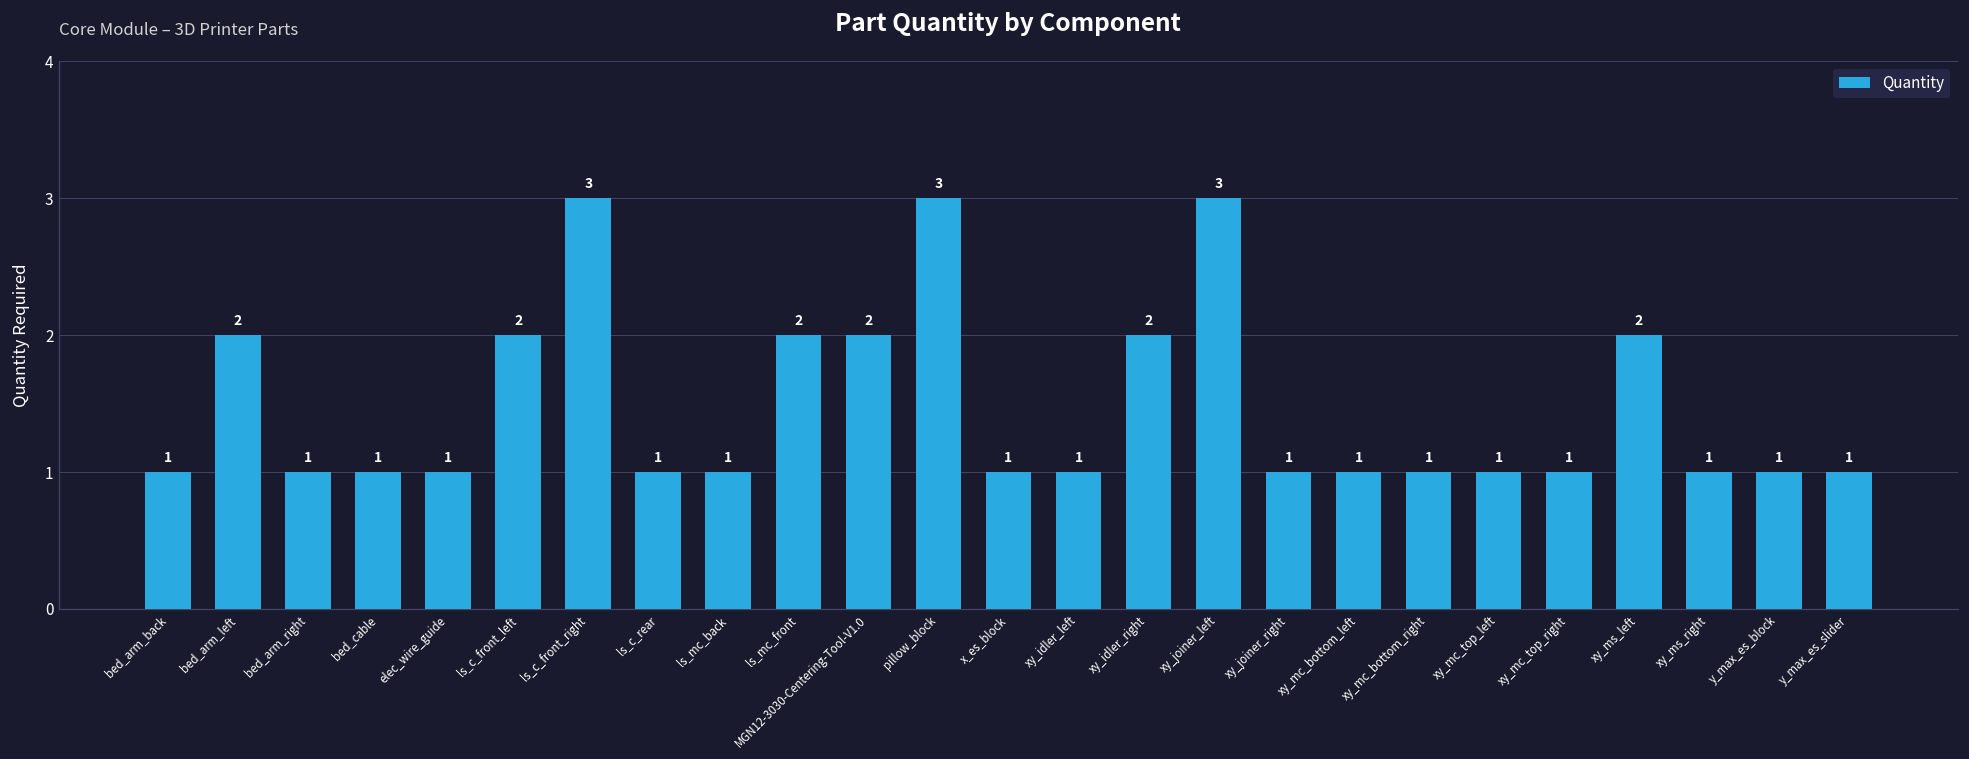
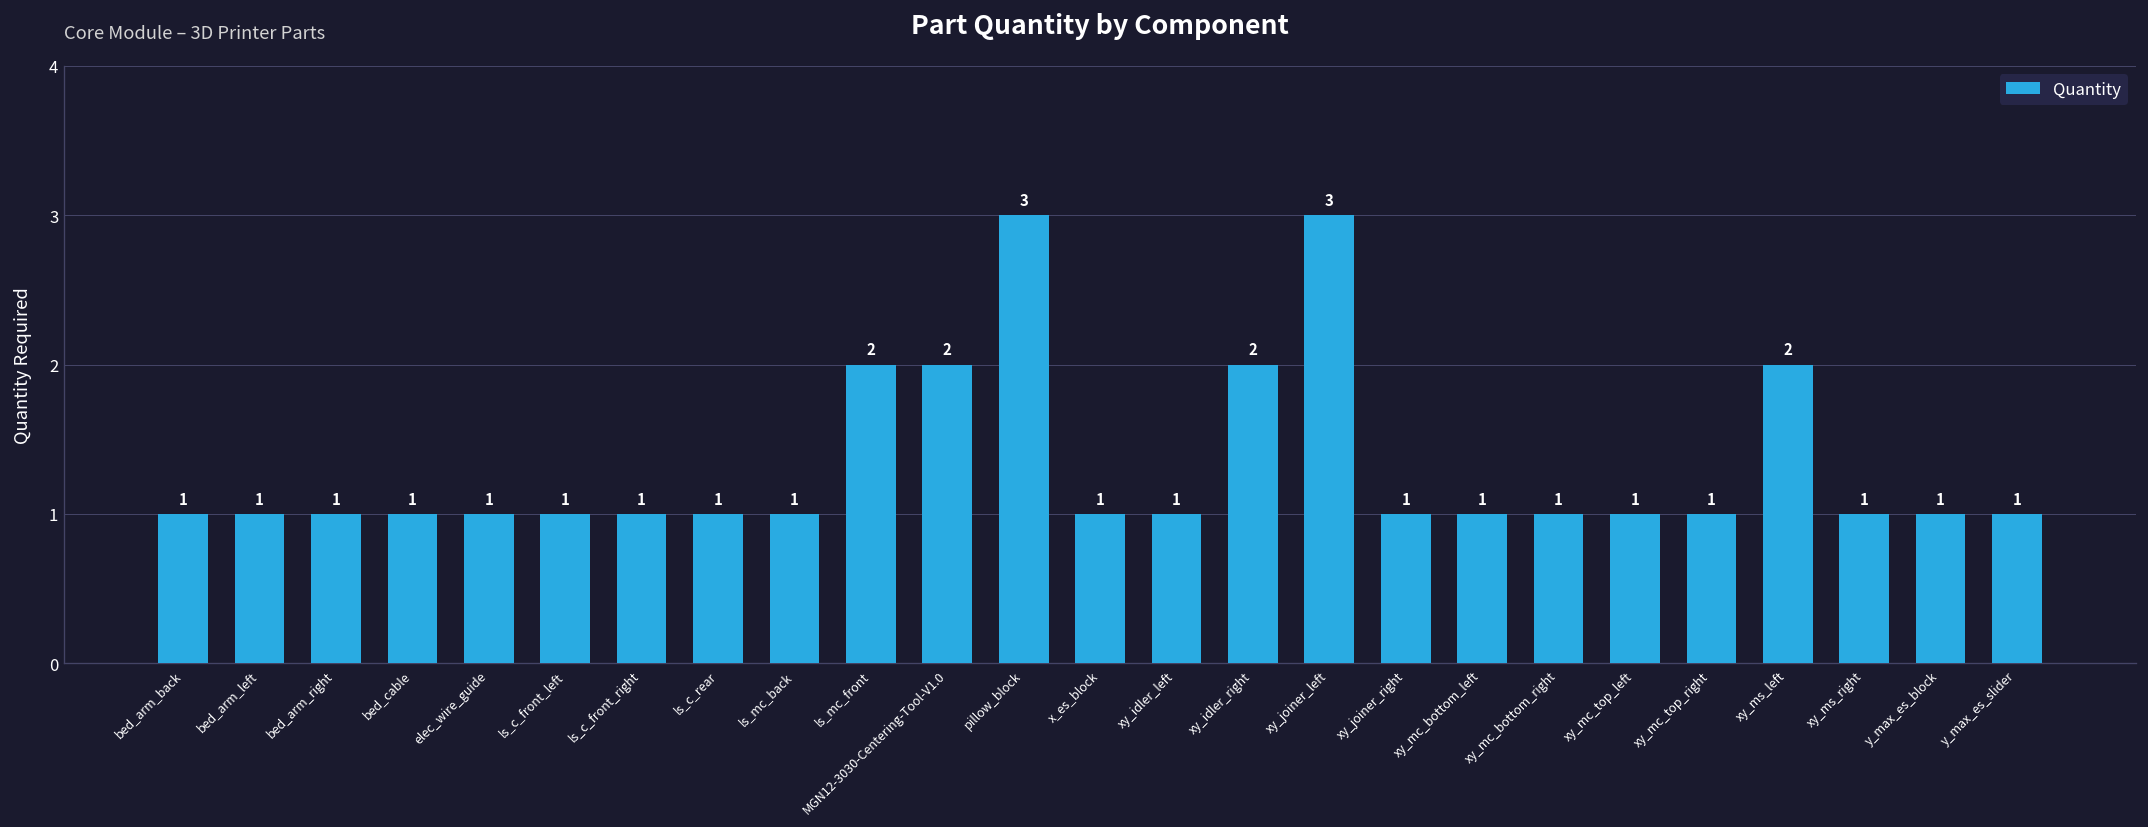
  {
    "bed_arm_back": 1,
-   "bed_arm_left": 2,
+   "bed_arm_left": 1,
    "bed_arm_right": 1,
    "bed_cable": 1,
    "elec_wire_guide": 1,
-   "ls_c_front_left": 2,
-   "ls_c_front_right": 3,
+   "ls_c_front_left": 1,
+   "ls_c_front_right": 1,
    "ls_c_rear": 1,
    "ls_mc_back": 1,
    "ls_mc_front": 2,
    "MGN12-3030-Centering-Tool-V1.0": 2,
    "pillow_block": 3,
    "x_es_block": 1,
    "xy_idler_left": 1,
    "xy_idler_right": 2,
    "xy_joiner_left": 3,
    "xy_joiner_right": 1,
    "xy_mc_bottom_left": 1,
    "xy_mc_bottom_right": 1,
    "xy_mc_top_left": 1,
    "xy_mc_top_right": 1,
    "xy_ms_left": 2,
    "xy_ms_right": 1,
    "y_max_es_block": 1,
    "y_max_es_slider": 1
  }
